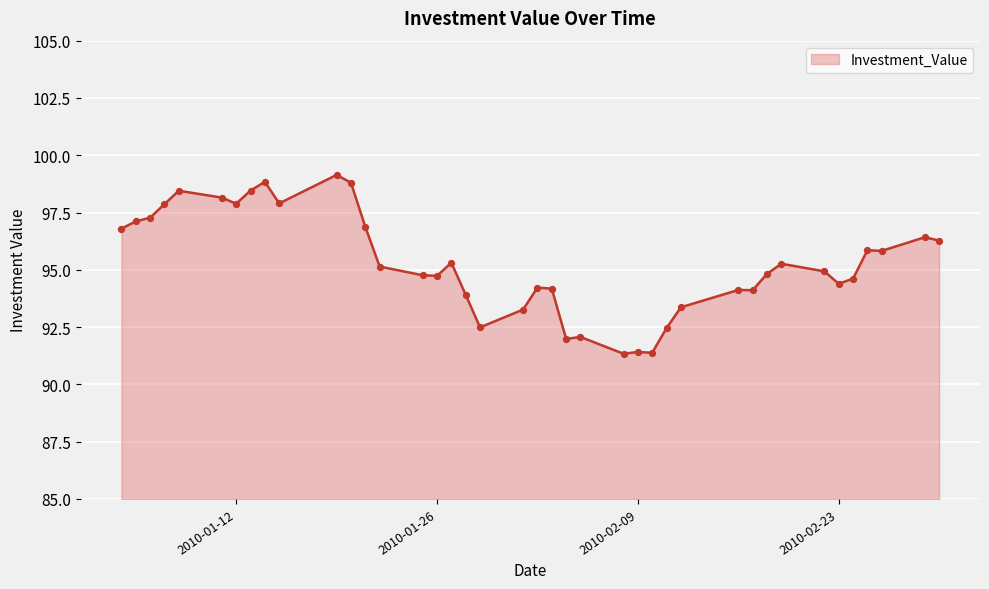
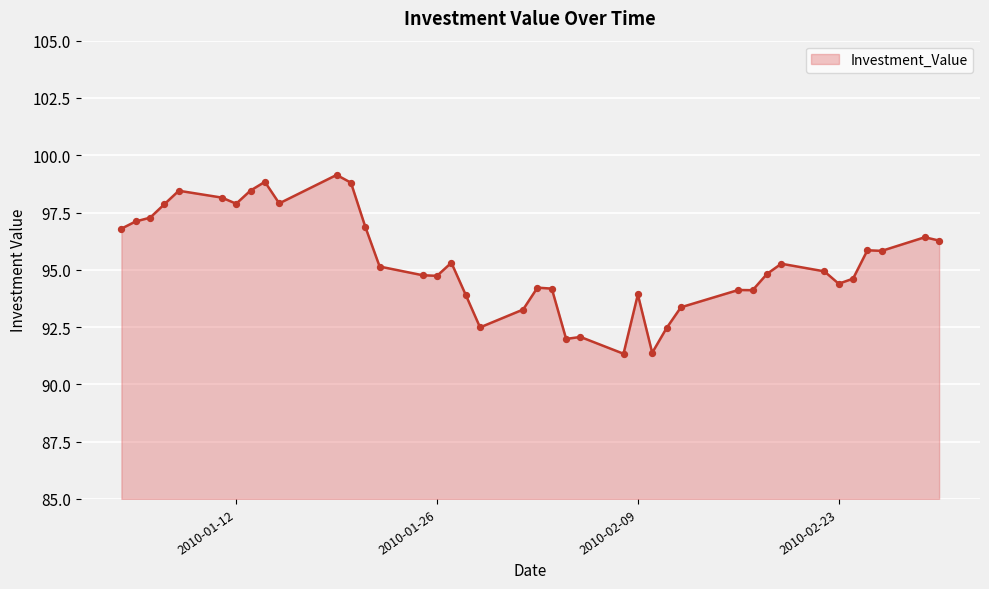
  {
    "2010-01-12": 97.9,
    "2010-01-26": 94.7,
-   "2010-02-09": 91.4,
+   "2010-02-09": 93.9,
    "2010-02-23": 94.4
  }
